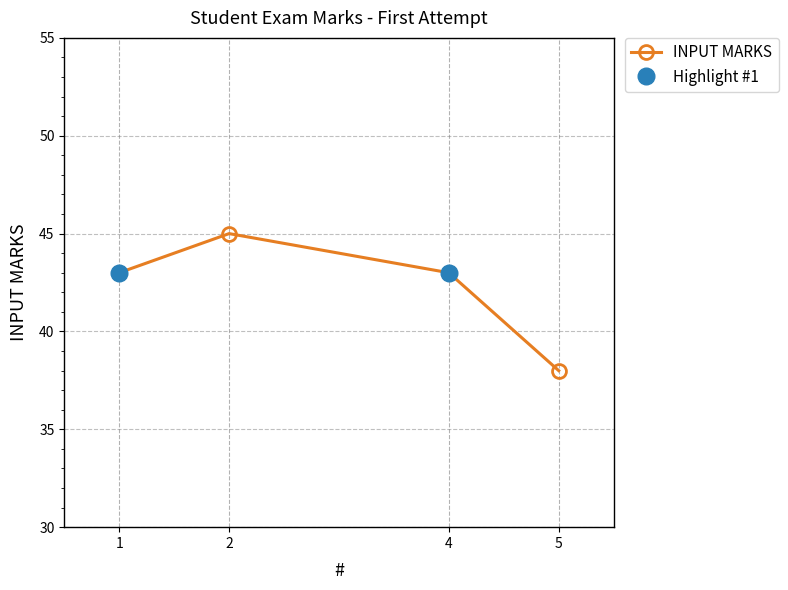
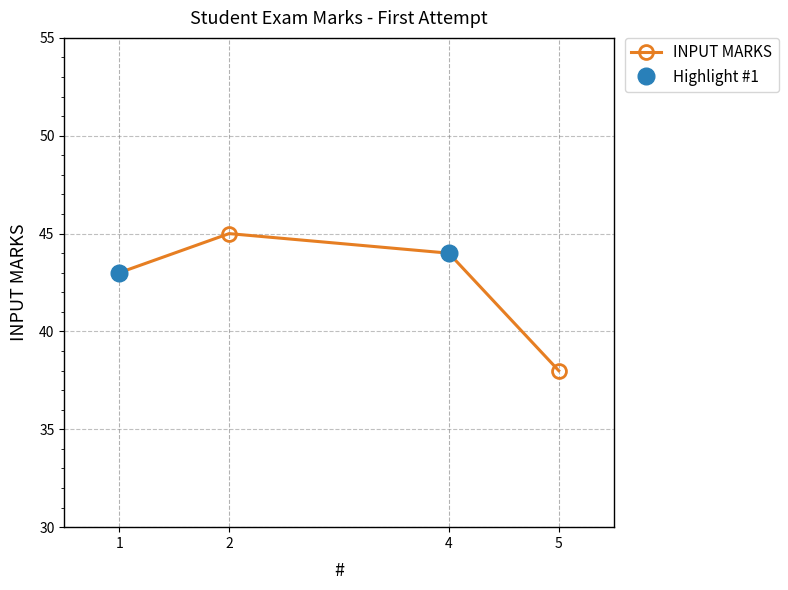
  {
    "INPUT MARKS": {
      "2": 45,
-     "4": 43,
+     "4": 44,
      "5": 38
    }
  }
